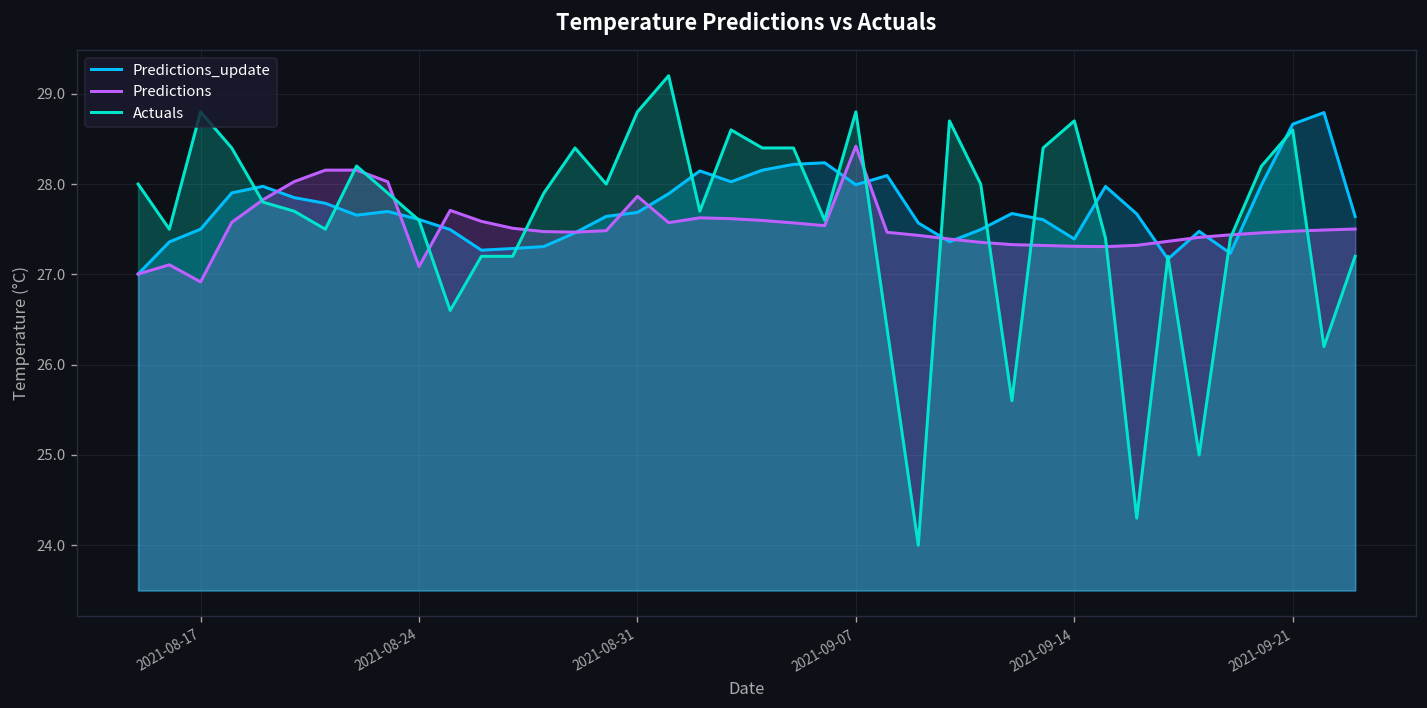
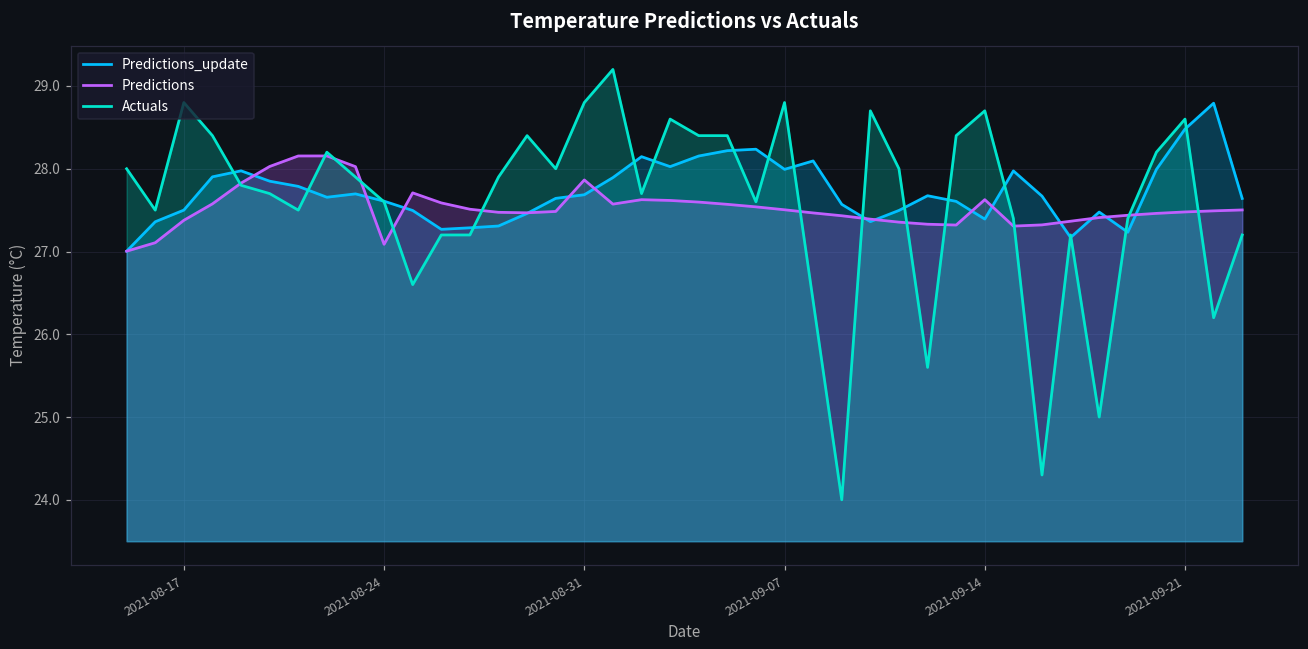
  {
    "Predictions_update": {
      "2021-08-17": 27.5,
      "2021-08-31": 27.7,
      "2021-09-07": 28.0,
      "2021-09-14": 27.4,
-     "2021-09-21": 28.7
+     "2021-09-21": 28.5
    },
    "Predictions": {
-     "2021-08-17": 26.9,
+     "2021-08-17": 27.4,
      "2021-08-24": 27.1,
      "2021-08-31": 27.9,
-     "2021-09-07": 28.4,
-     "2021-09-14": 27.3,
+     "2021-09-07": 27.5,
+     "2021-09-14": 27.6,
      "2021-09-21": 27.5
    },
    "Actuals": {
      "2021-08-31": 28.8,
      "2021-09-07": 28.8,
      "2021-09-14": 28.7,
      "2021-09-21": 28.6
    }
  }
